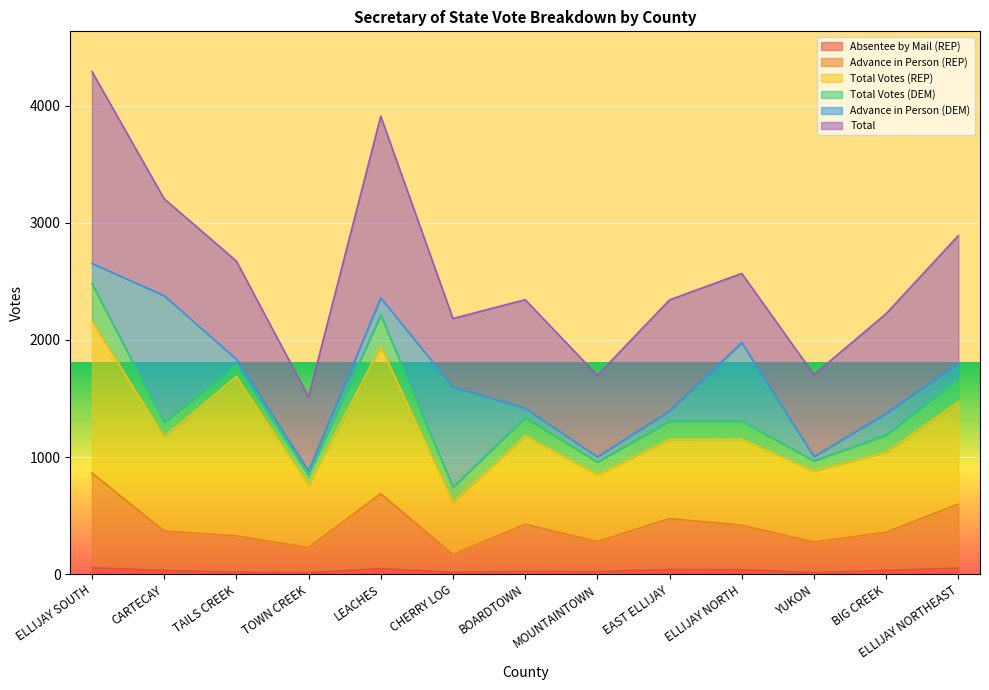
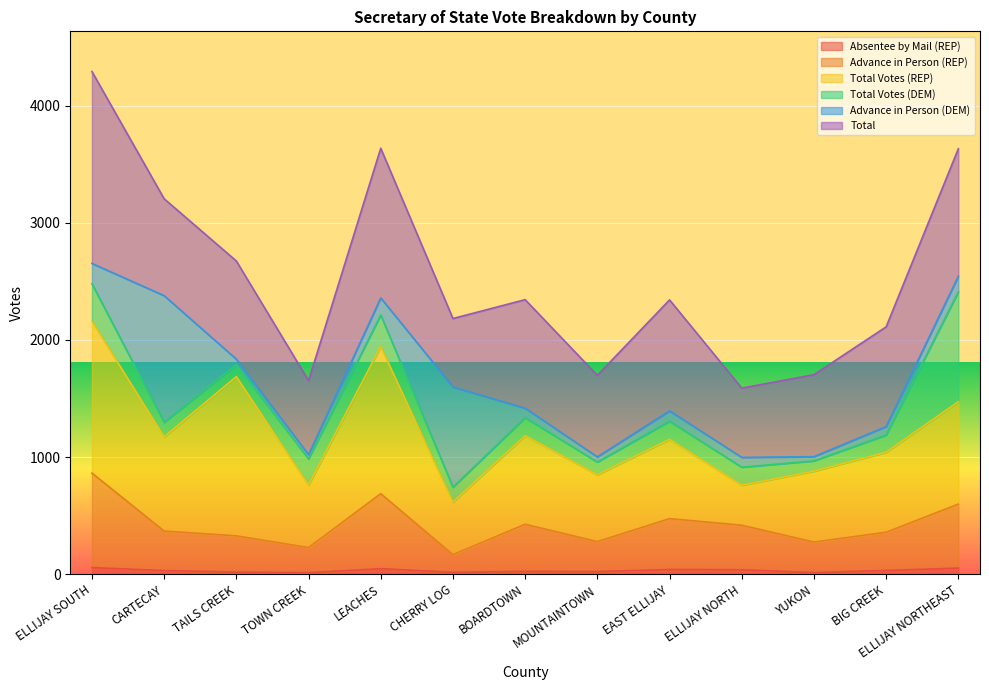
  {
    "Total Votes (REP)": {
      "ELLIJAY SOUTH": 1300,
      "CARTECAY": 800,
      "TAILS CREEK": 1360,
      "TOWN CREEK": 530,
      "LEACHES": 1260,
      "CHERRY LOG": 450,
      "BOARDTOWN": 760,
      "MOUNTAINTOWN": 570,
      "EAST ELLIJAY": 680,
-     "ELLIJAY NORTH": 730,
+     "ELLIJAY NORTH": 340,
      "YUKON": 610,
      "BIG CREEK": 680,
      "ELLIJAY NORTHEAST": 870
    },
    "Total Votes (DEM)": {
      "ELLIJAY SOUTH": 320,
      "CARTECAY": 130,
      "TAILS CREEK": 100,
-     "TOWN CREEK": 80,
+     "TOWN CREEK": 220,
      "LEACHES": 270,
      "CHERRY LOG": 130,
      "BOARDTOWN": 150,
      "MOUNTAINTOWN": 110,
      "EAST ELLIJAY": 160,
      "ELLIJAY NORTH": 150,
      "YUKON": 90,
      "BIG CREEK": 150,
-     "ELLIJAY NORTHEAST": 200
+     "ELLIJAY NORTHEAST": 940
    },
    "Advance in Person (DEM)": {
      "ELLIJAY SOUTH": 170,
      "CARTECAY": 1080,
      "TAILS CREEK": 50,
      "TOWN CREEK": 40,
      "LEACHES": 150,
      "CHERRY LOG": 860,
      "BOARDTOWN": 80,
      "MOUNTAINTOWN": 40,
      "EAST ELLIJAY": 90,
-     "ELLIJAY NORTH": 670,
+     "ELLIJAY NORTH": 80,
      "YUKON": 40,
-     "BIG CREEK": 190,
+     "BIG CREEK": 70,
      "ELLIJAY NORTHEAST": 130
    },
    "Total": {
      "ELLIJAY SOUTH": 1640,
      "CARTECAY": 830,
      "TAILS CREEK": 840,
      "TOWN CREEK": 630,
-     "LEACHES": 1550,
+     "LEACHES": 1280,
      "CHERRY LOG": 580,
      "BOARDTOWN": 930,
      "MOUNTAINTOWN": 700,
      "EAST ELLIJAY": 950,
      "ELLIJAY NORTH": 590,
      "YUKON": 700,
      "BIG CREEK": 850,
      "ELLIJAY NORTHEAST": 1090
    }
  }
